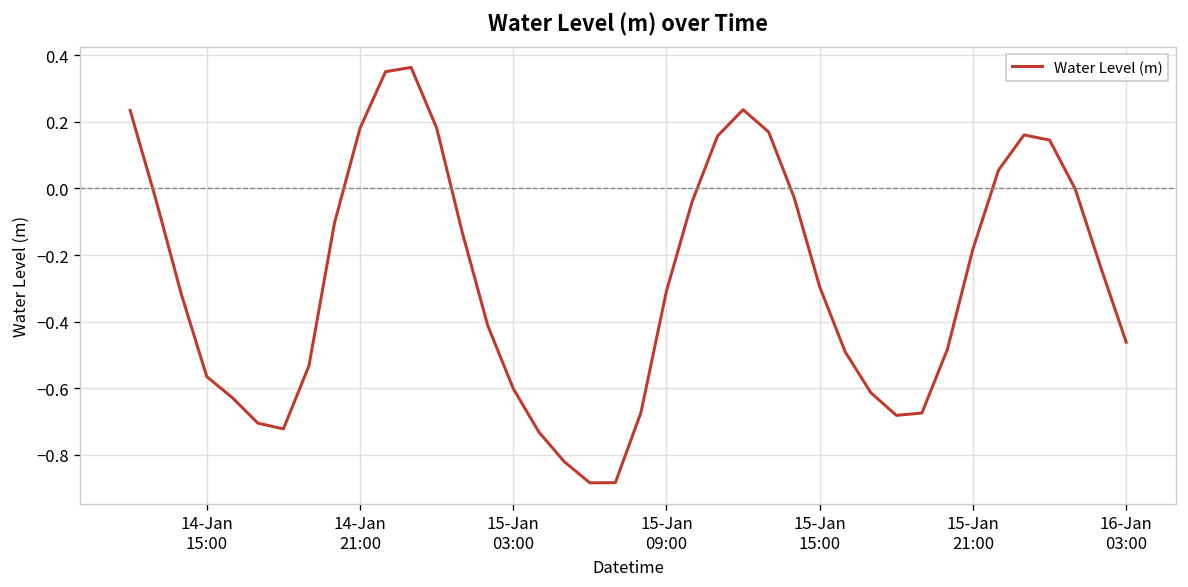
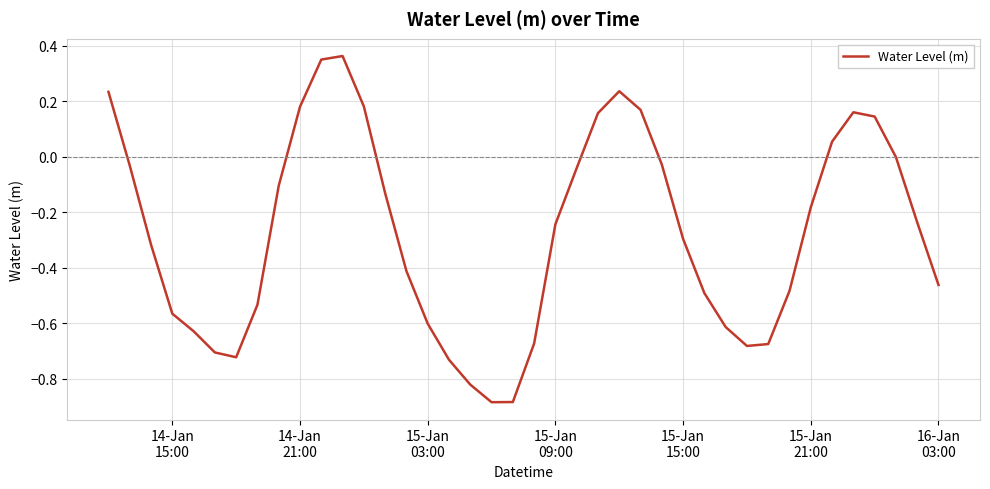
  {
    "14-Jan 15:00": -0.57,
    "14-Jan 21:00": 0.18,
    "15-Jan 03:00": -0.60,
-   "15-Jan 09:00": -0.31,
+   "15-Jan 09:00": -0.24,
    "15-Jan 15:00": -0.30,
    "15-Jan 21:00": -0.18,
    "16-Jan 03:00": -0.46
  }
